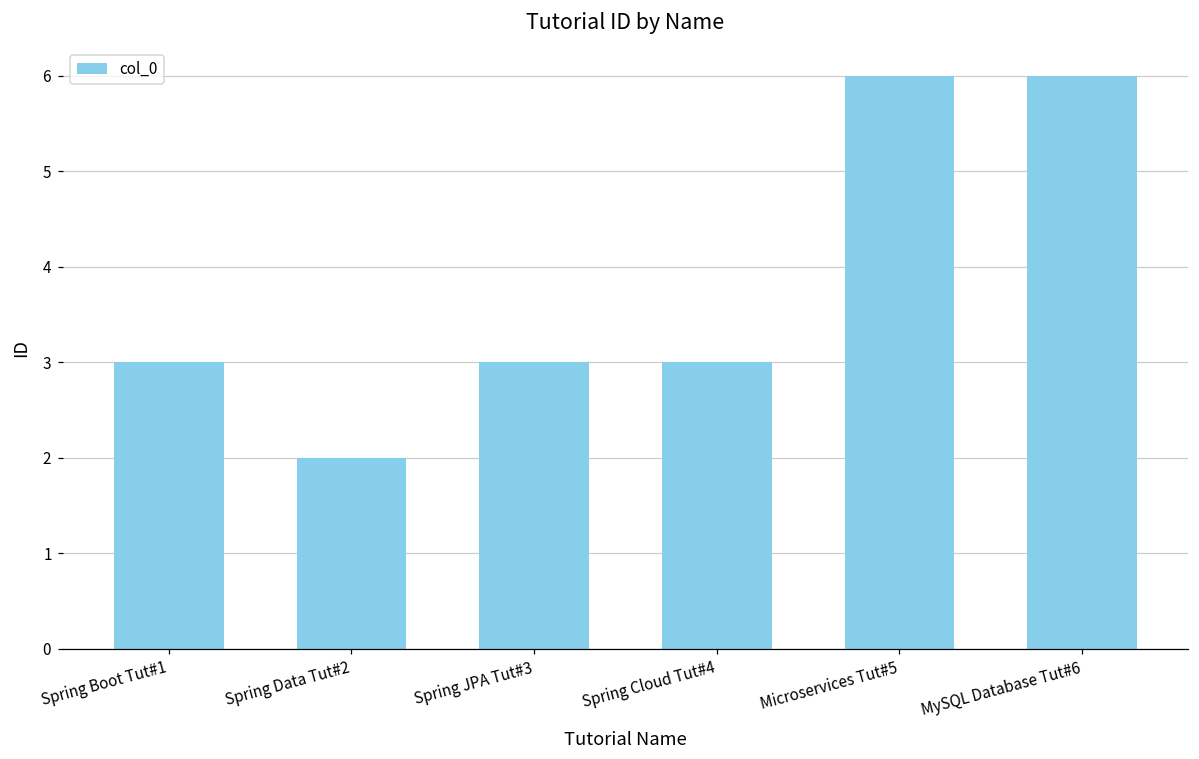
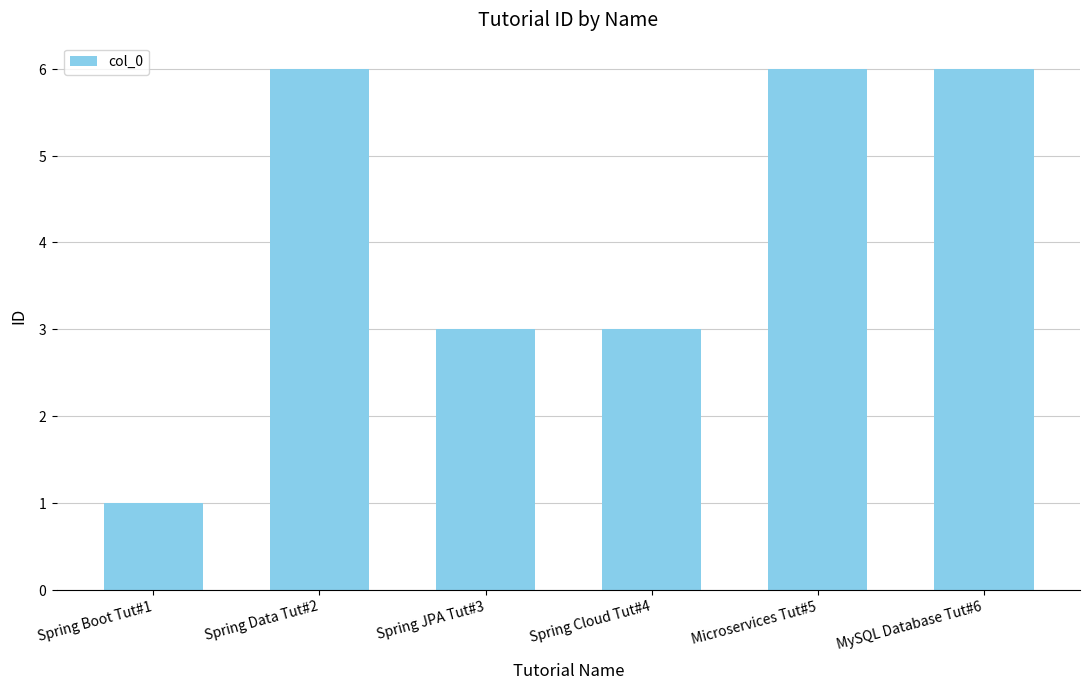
  {
-   "Spring Boot Tut#1": 3,
-   "Spring Data Tut#2": 2,
+   "Spring Boot Tut#1": 1,
+   "Spring Data Tut#2": 6,
    "Spring JPA Tut#3": 3,
    "Spring Cloud Tut#4": 3,
    "Microservices Tut#5": 6,
    "MySQL Database Tut#6": 6
  }
